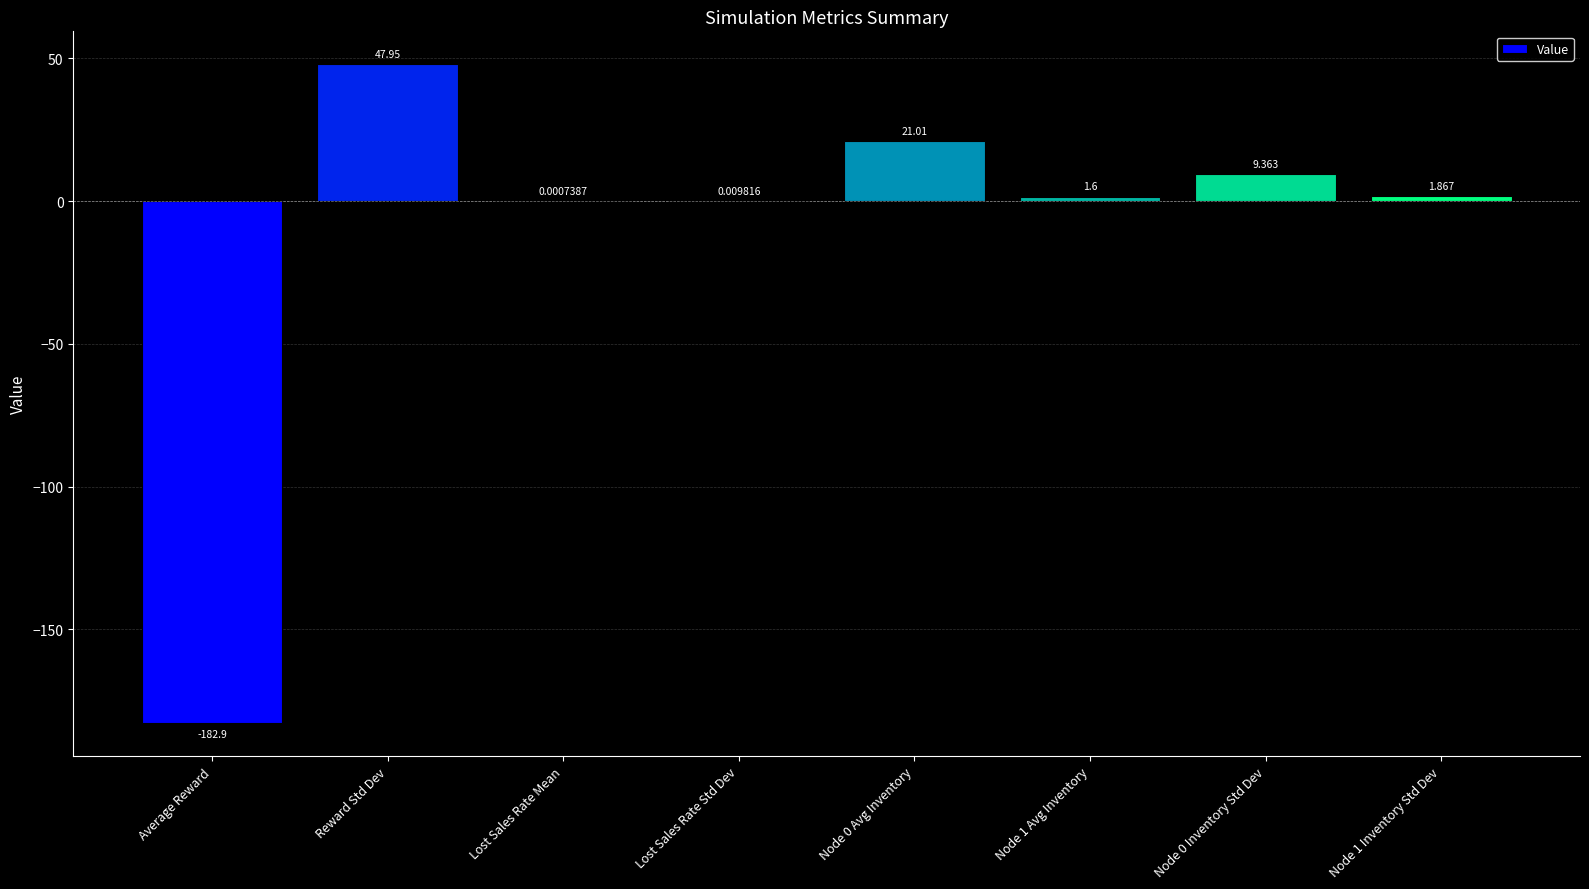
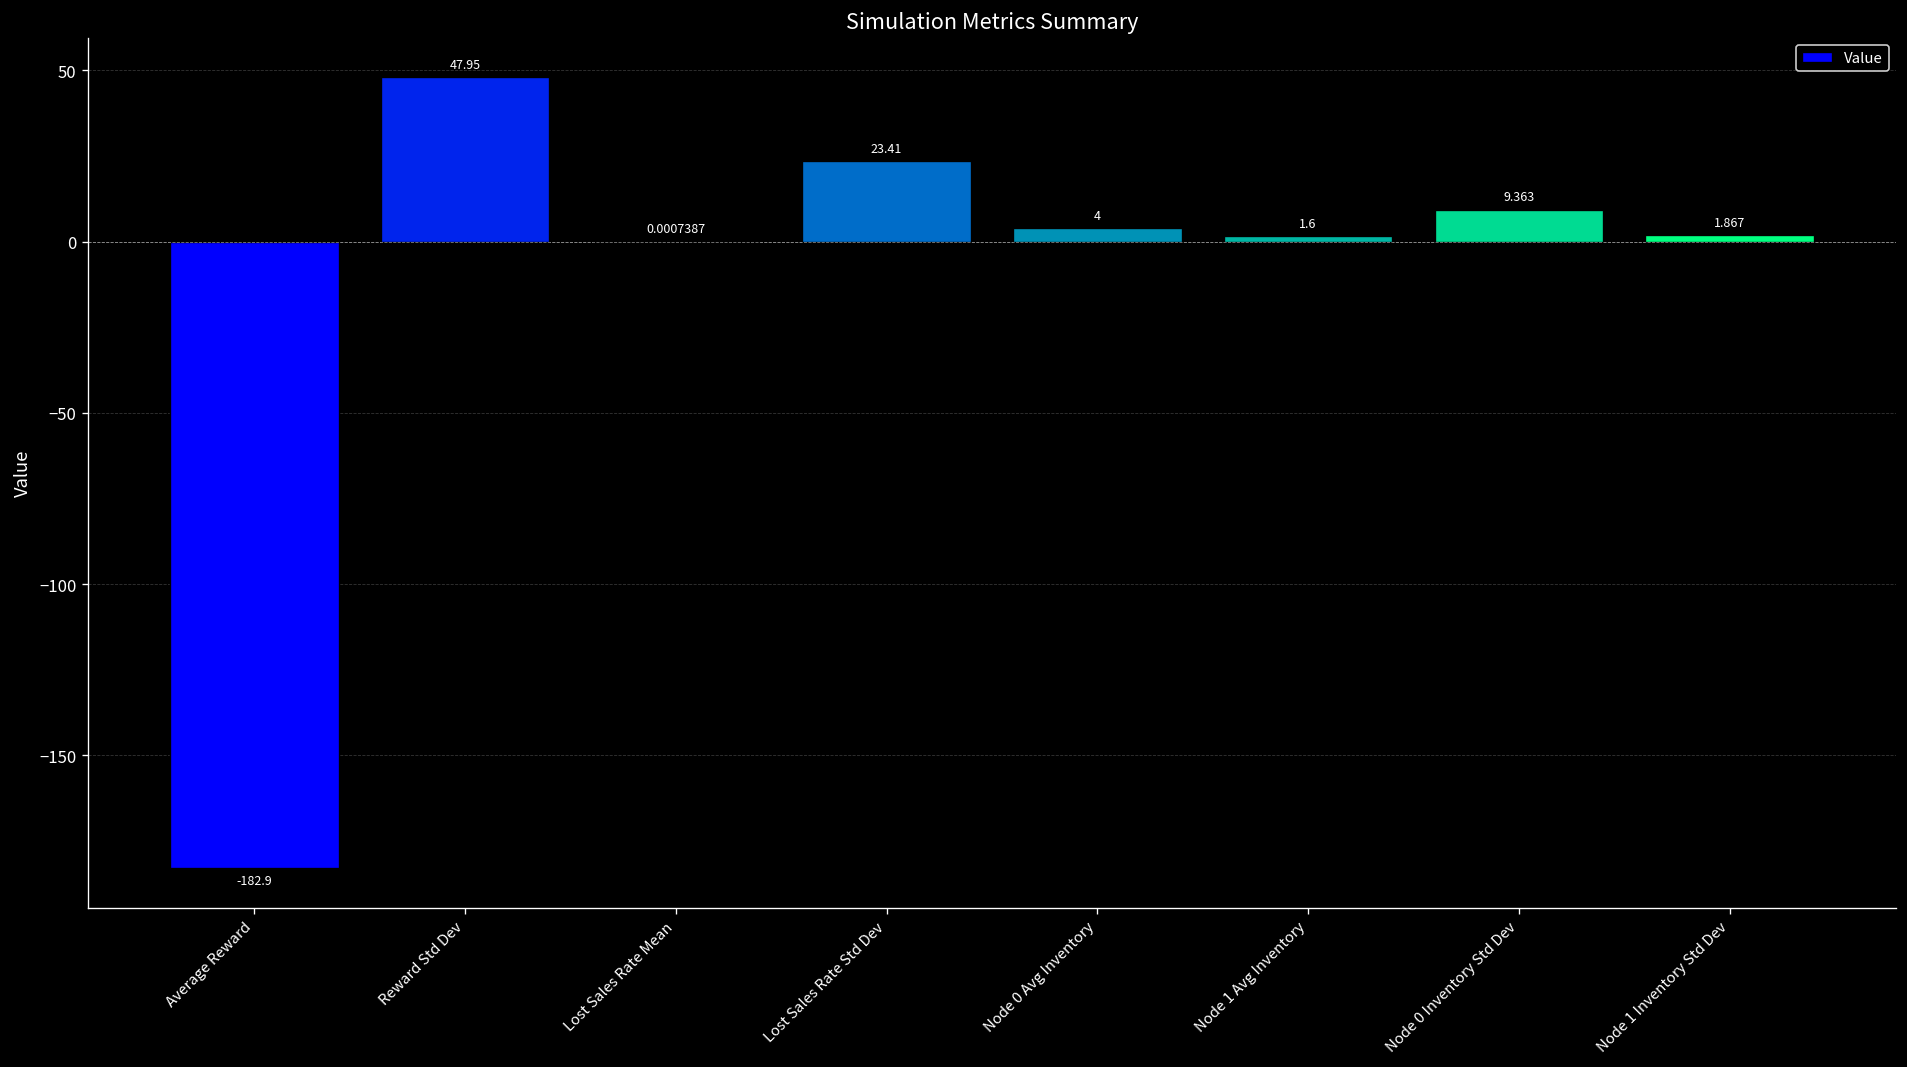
  {
    "Average Reward": -182.9,
    "Reward Std Dev": 47.95,
    "Lost Sales Rate Mean": 0.0007387,
-   "Lost Sales Rate Std Dev": 0.009816,
-   "Node 0 Avg Inventory": 21.01,
+   "Lost Sales Rate Std Dev": 23.41,
+   "Node 0 Avg Inventory": 4,
    "Node 1 Avg Inventory": 1.6,
    "Node 0 Inventory Std Dev": 9.363,
    "Node 1 Inventory Std Dev": 1.867
  }
